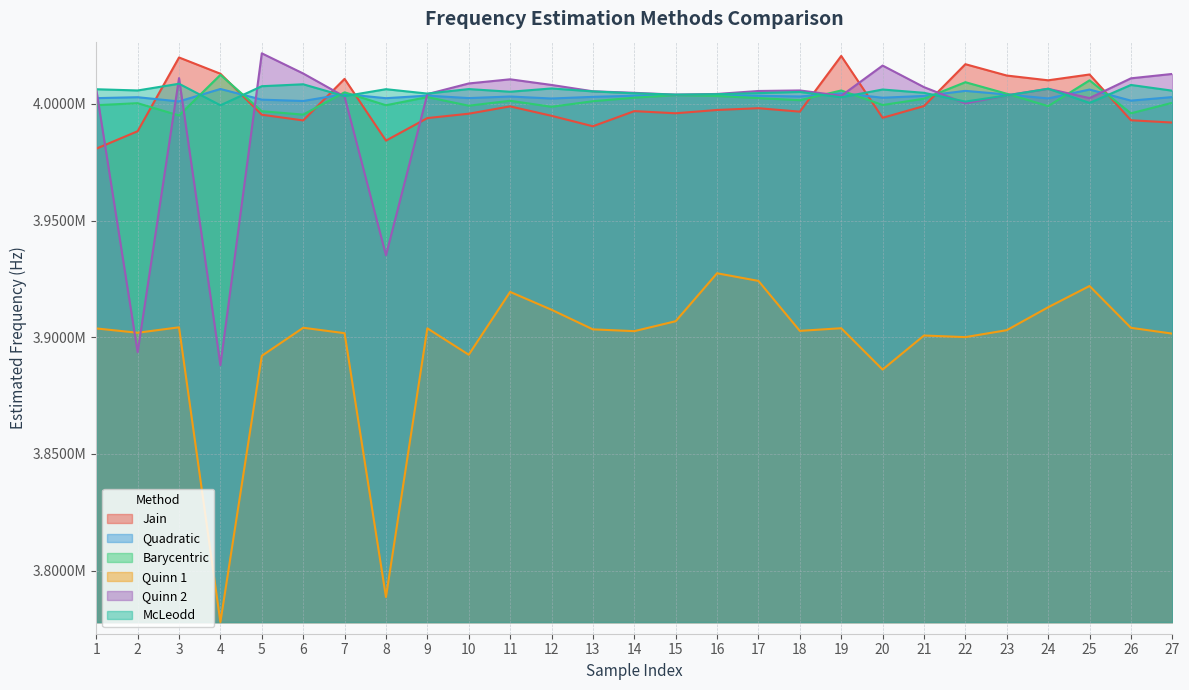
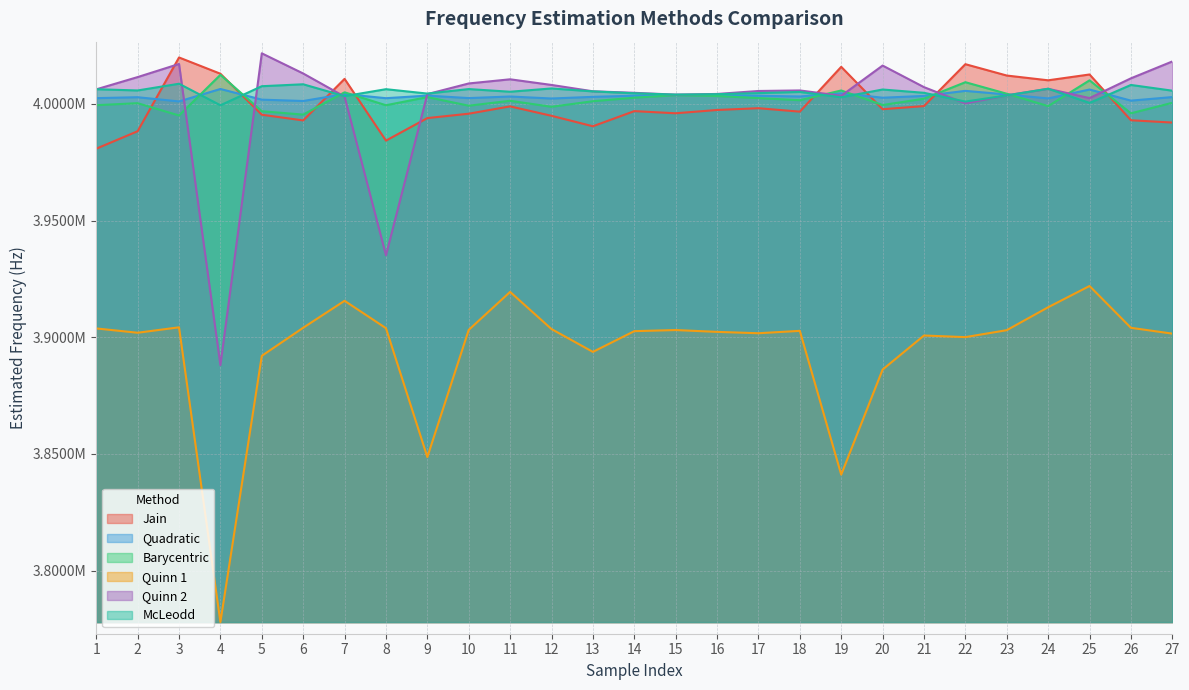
  {
    "Jain": {
      "1": 3981000,
      "2": 3988000,
      "3": 4020000,
      "5": 3995000,
      "6": 3993000,
      "7": 4011000,
      "8": 3984000,
      "9": 3994000,
      "10": 3996000,
      "11": 3999000,
      "12": 3995000,
      "13": 3990000,
      "14": 3997000,
      "15": 3996000,
      "16": 3997000,
      "17": 3998000,
      "18": 3997000,
-     "19": 4021000,
-     "20": 3994000,
+     "19": 4016000,
+     "20": 3998000,
      "21": 3999000,
      "22": 4017000,
      "23": 4012000,
      "24": 4010000,
      "25": 4013000,
      "26": 3993000,
      "27": 3992000
    },
    "Quinn 1": {
      "1": 3904000,
      "2": 3902000,
      "3": 3904000,
      "4": 3778000,
      "5": 3892000,
      "6": 3904000,
-     "7": 3902000,
-     "8": 3789000,
-     "9": 3904000,
-     "10": 3893000,
+     "7": 3916000,
+     "8": 3904000,
+     "9": 3849000,
+     "10": 3903000,
      "11": 3919000,
-     "12": 3912000,
-     "13": 3903000,
+     "12": 3904000,
+     "13": 3894000,
      "14": 3903000,
-     "15": 3907000,
-     "16": 3927000,
-     "17": 3924000,
+     "15": 3903000,
+     "16": 3902000,
+     "17": 3902000,
      "18": 3903000,
-     "19": 3904000,
+     "19": 3841000,
      "20": 3886000,
      "21": 3901000,
      "22": 3900000,
      "23": 3903000,
      "24": 3913000,
      "25": 3922000,
      "26": 3904000,
      "27": 3902000
    },
    "Quinn 2": {
-     "2": 3894000,
-     "3": 4011000,
+     "2": 4012000,
+     "3": 4017000,
      "4": 3888000,
      "5": 4022000,
      "6": 4013000,
      "8": 3935000,
      "10": 4009000,
      "11": 4011000,
      "12": 4008000,
      "20": 4016000,
      "21": 4007000,
      "25": 4003000,
      "26": 4011000,
-     "27": 4013000
+     "27": 4018000
    }
  }
